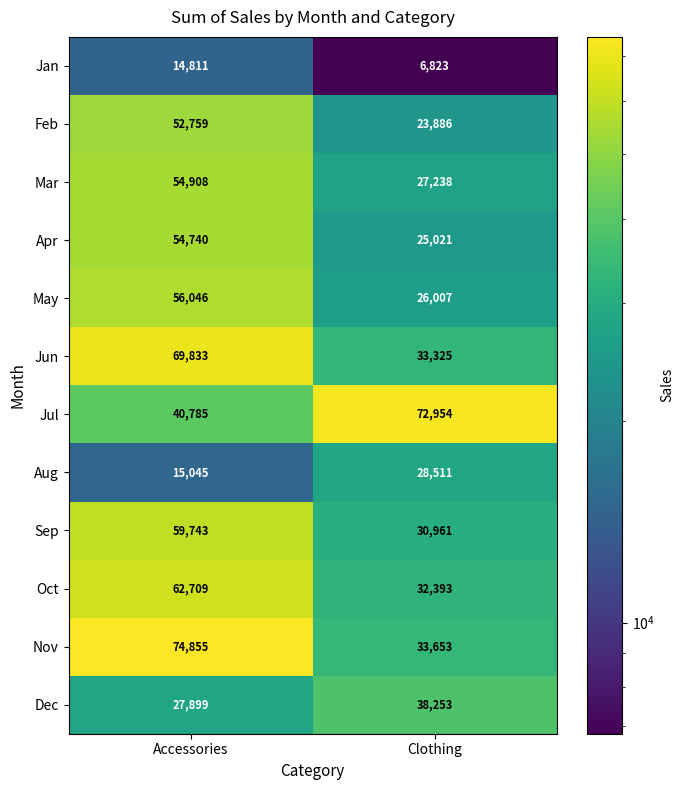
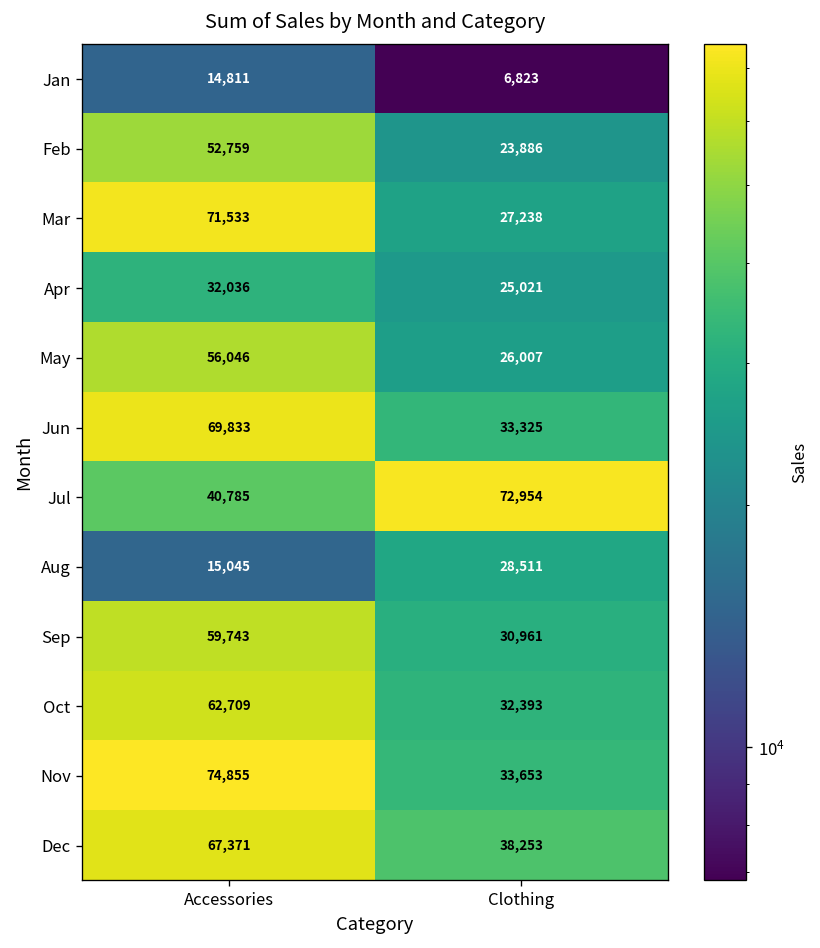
  {
    "Jan": {
      "Accessories": "14,811",
      "Clothing": "6,823"
    },
    "Feb": {
      "Accessories": "52,759",
      "Clothing": "23,886"
    },
    "Mar": {
-     "Accessories": "54,908",
+     "Accessories": "71,533",
      "Clothing": "27,238"
    },
    "Apr": {
-     "Accessories": "54,740",
+     "Accessories": "32,036",
      "Clothing": "25,021"
    },
    "May": {
      "Accessories": "56,046",
      "Clothing": "26,007"
    },
    "Jun": {
      "Accessories": "69,833",
      "Clothing": "33,325"
    },
    "Jul": {
      "Accessories": "40,785",
      "Clothing": "72,954"
    },
    "Aug": {
      "Accessories": "15,045",
      "Clothing": "28,511"
    },
    "Sep": {
      "Accessories": "59,743",
      "Clothing": "30,961"
    },
    "Oct": {
      "Accessories": "62,709",
      "Clothing": "32,393"
    },
    "Nov": {
      "Accessories": "74,855",
      "Clothing": "33,653"
    },
    "Dec": {
-     "Accessories": "27,899",
+     "Accessories": "67,371",
      "Clothing": "38,253"
    }
  }
